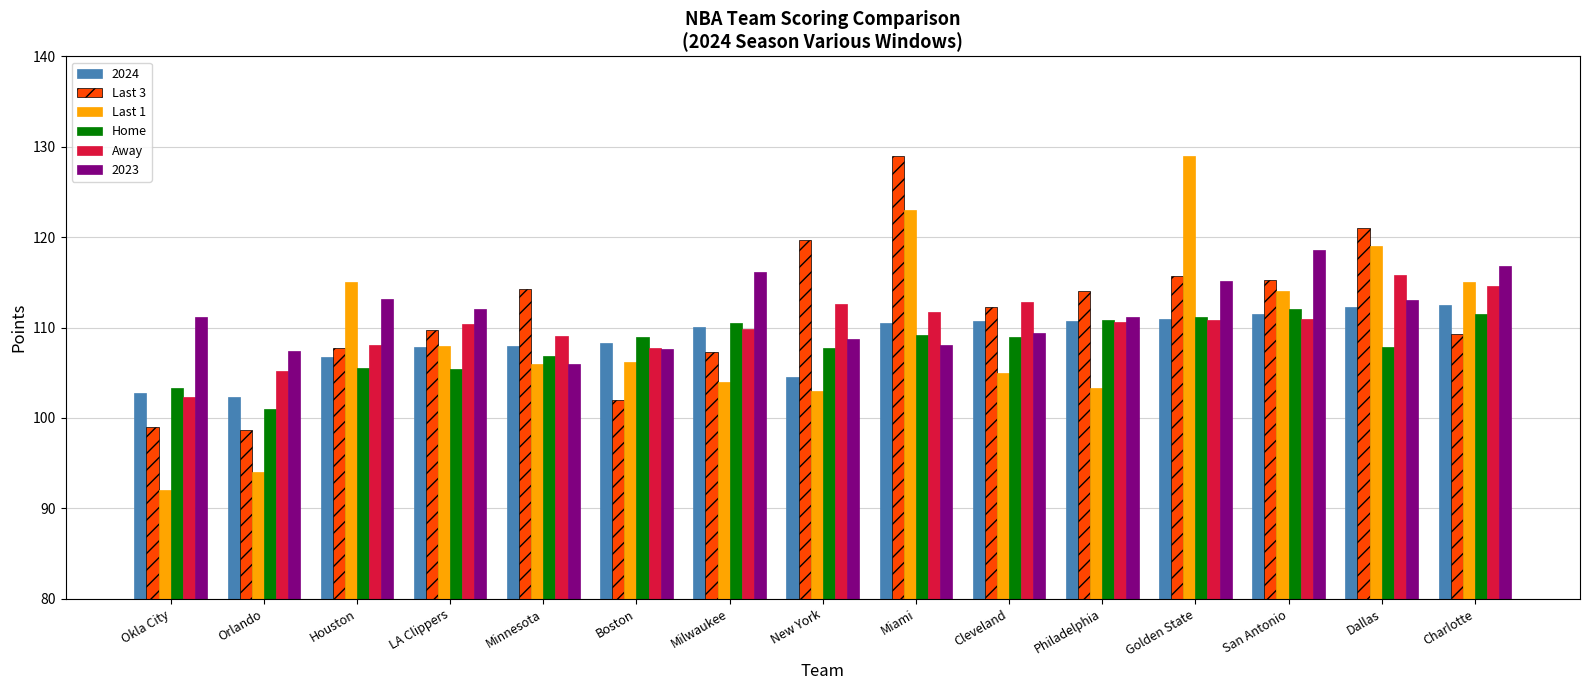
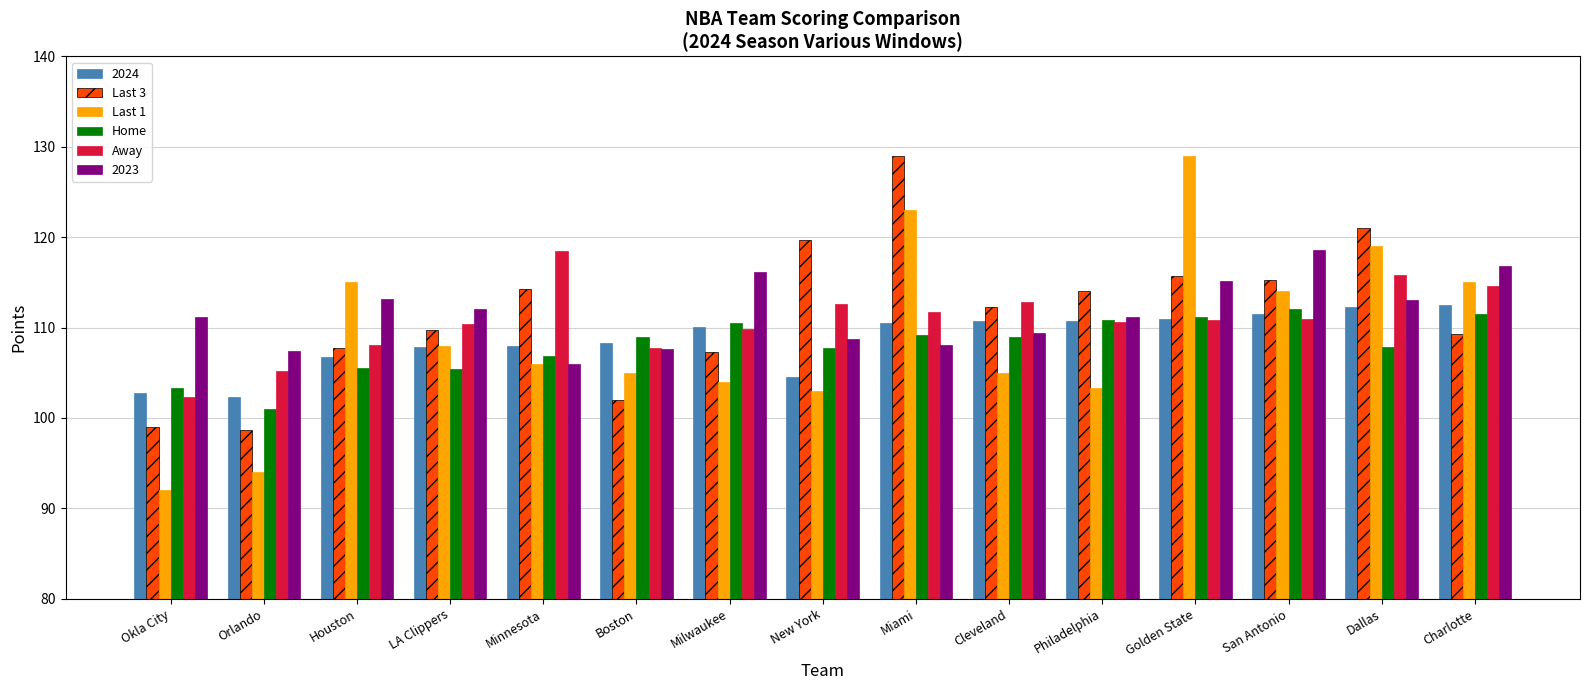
  {
    "2024": {
      "Okla City": 103,
      "Orlando": 102,
      "Houston": 107,
      "LA Clippers": 108,
      "Minnesota": 108,
      "Boston": 108,
      "Milwaukee": 110,
      "New York": 105,
      "Miami": 111,
      "Cleveland": 111,
      "Philadelphia": 111,
      "Golden State": 111,
      "San Antonio": 112,
      "Dallas": 112,
      "Charlotte": 113
    },
    "Last 3": {
      "Okla City": 99,
      "Orlando": 99,
      "Houston": 108,
      "LA Clippers": 110,
      "Minnesota": 114,
      "Boston": 102,
      "Milwaukee": 107,
      "New York": 120,
      "Miami": 129,
      "Cleveland": 112,
      "Philadelphia": 114,
      "Golden State": 116,
      "San Antonio": 115,
      "Dallas": 121,
      "Charlotte": 109
    },
    "Last 1": {
      "Okla City": 92,
      "Orlando": 94,
      "Houston": 115,
      "LA Clippers": 108,
      "Minnesota": 106,
-     "Boston": 106,
+     "Boston": 105,
      "Milwaukee": 104,
      "New York": 103,
      "Miami": 123,
      "Cleveland": 105,
      "Philadelphia": 103,
      "Golden State": 129,
      "San Antonio": 114,
      "Dallas": 119,
      "Charlotte": 115
    },
    "Home": {
      "Okla City": 103,
      "Orlando": 101,
      "Houston": 106,
      "LA Clippers": 105,
      "Minnesota": 107,
      "Boston": 109,
      "Milwaukee": 111,
      "New York": 108,
      "Miami": 109,
      "Cleveland": 109,
      "Philadelphia": 111,
      "Golden State": 111,
      "San Antonio": 112,
      "Dallas": 108,
      "Charlotte": 112
    },
    "Away": {
      "Okla City": 102,
      "Orlando": 105,
      "Houston": 108,
      "LA Clippers": 110,
-     "Minnesota": 109,
+     "Minnesota": 119,
      "Boston": 108,
      "Milwaukee": 110,
      "New York": 113,
      "Miami": 112,
      "Cleveland": 113,
      "Philadelphia": 111,
      "Golden State": 111,
      "San Antonio": 111,
      "Dallas": 116,
      "Charlotte": 115
    },
    "2023": {
      "Okla City": 111,
      "Orlando": 107,
      "Houston": 113,
      "LA Clippers": 112,
      "Minnesota": 106,
      "Boston": 108,
      "Milwaukee": 116,
      "New York": 109,
      "Miami": 108,
      "Cleveland": 109,
      "Philadelphia": 111,
      "Golden State": 115,
      "San Antonio": 119,
      "Dallas": 113,
      "Charlotte": 117
    }
  }
